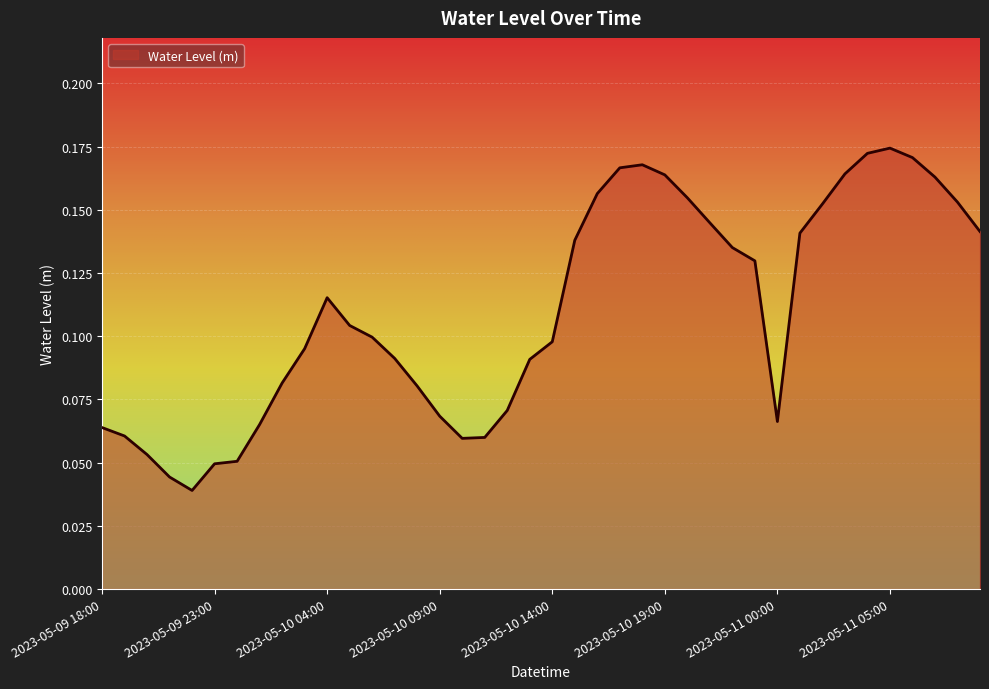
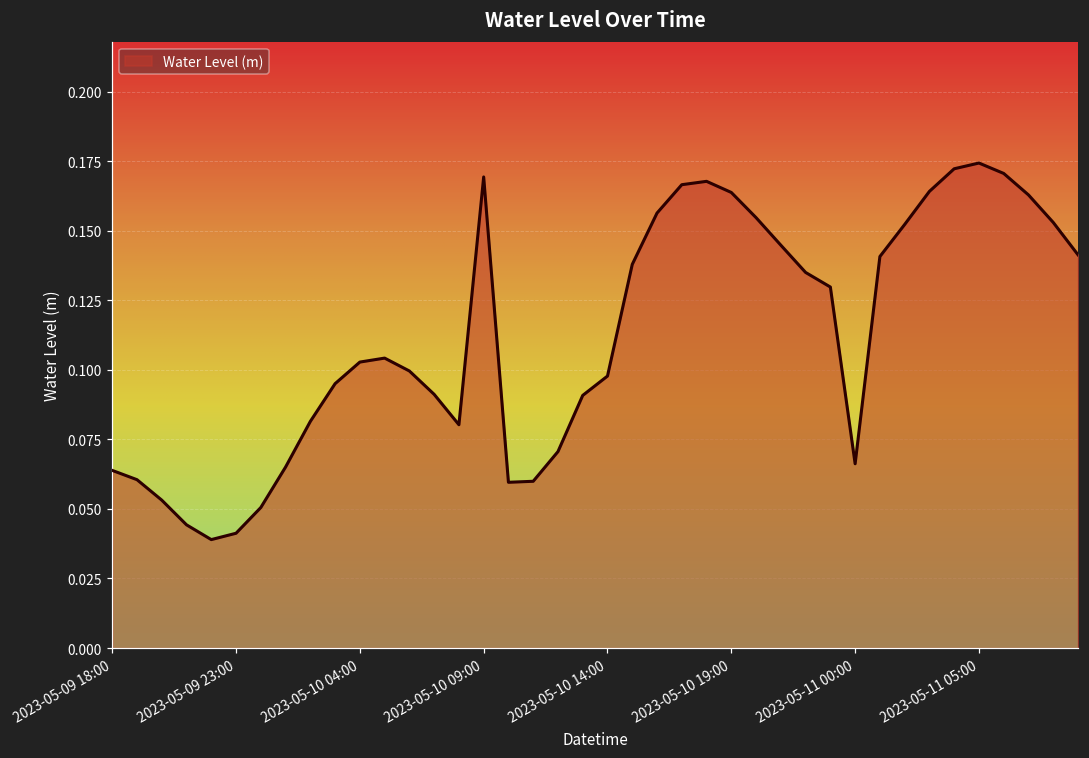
  {
    "2023-05-09 18:00": 0.064,
-   "2023-05-09 23:00": 0.050,
-   "2023-05-10 04:00": 0.115,
-   "2023-05-10 09:00": 0.068,
+   "2023-05-09 23:00": 0.041,
+   "2023-05-10 04:00": 0.103,
+   "2023-05-10 09:00": 0.169,
    "2023-05-10 14:00": 0.098,
    "2023-05-10 19:00": 0.164,
    "2023-05-11 00:00": 0.066,
    "2023-05-11 05:00": 0.174
  }
